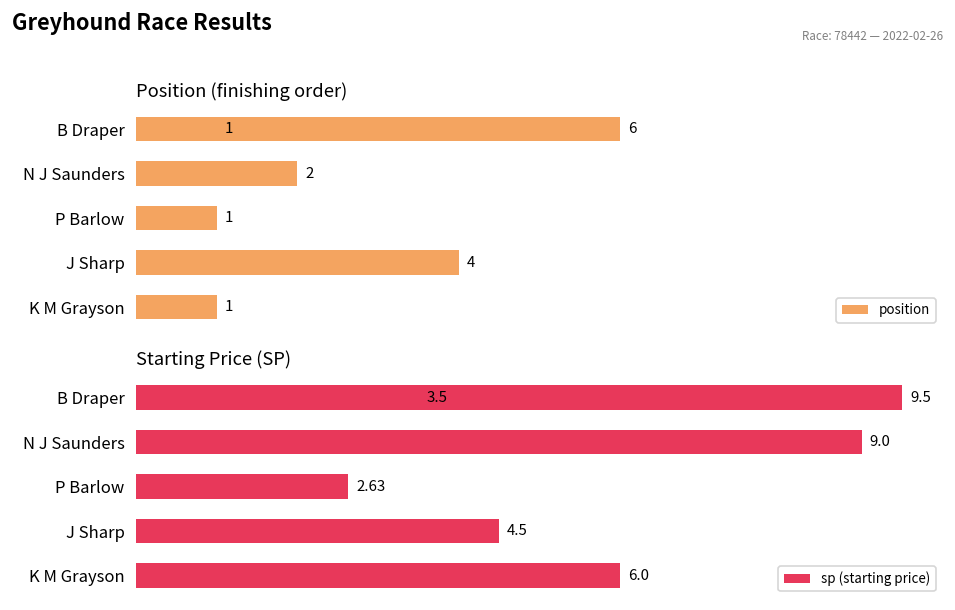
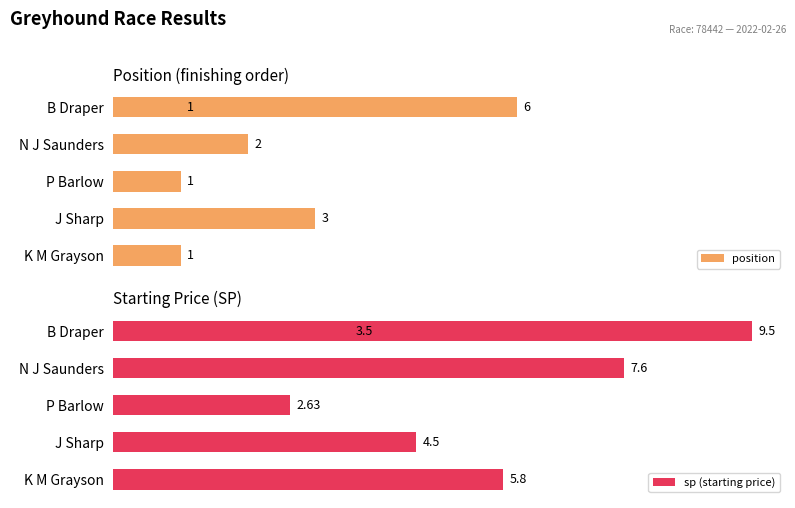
  {
    "Position (finishing order)": {
      "N J Saunders": 2,
      "P Barlow": 1,
-     "J Sharp": 4,
+     "J Sharp": 3,
      "K M Grayson": 1
    },
    "Starting Price (SP)": {
-     "N J Saunders": 9.0,
+     "N J Saunders": 7.6,
      "P Barlow": 2.63,
      "J Sharp": 4.5,
-     "K M Grayson": 6.0
+     "K M Grayson": 5.8
    }
  }
